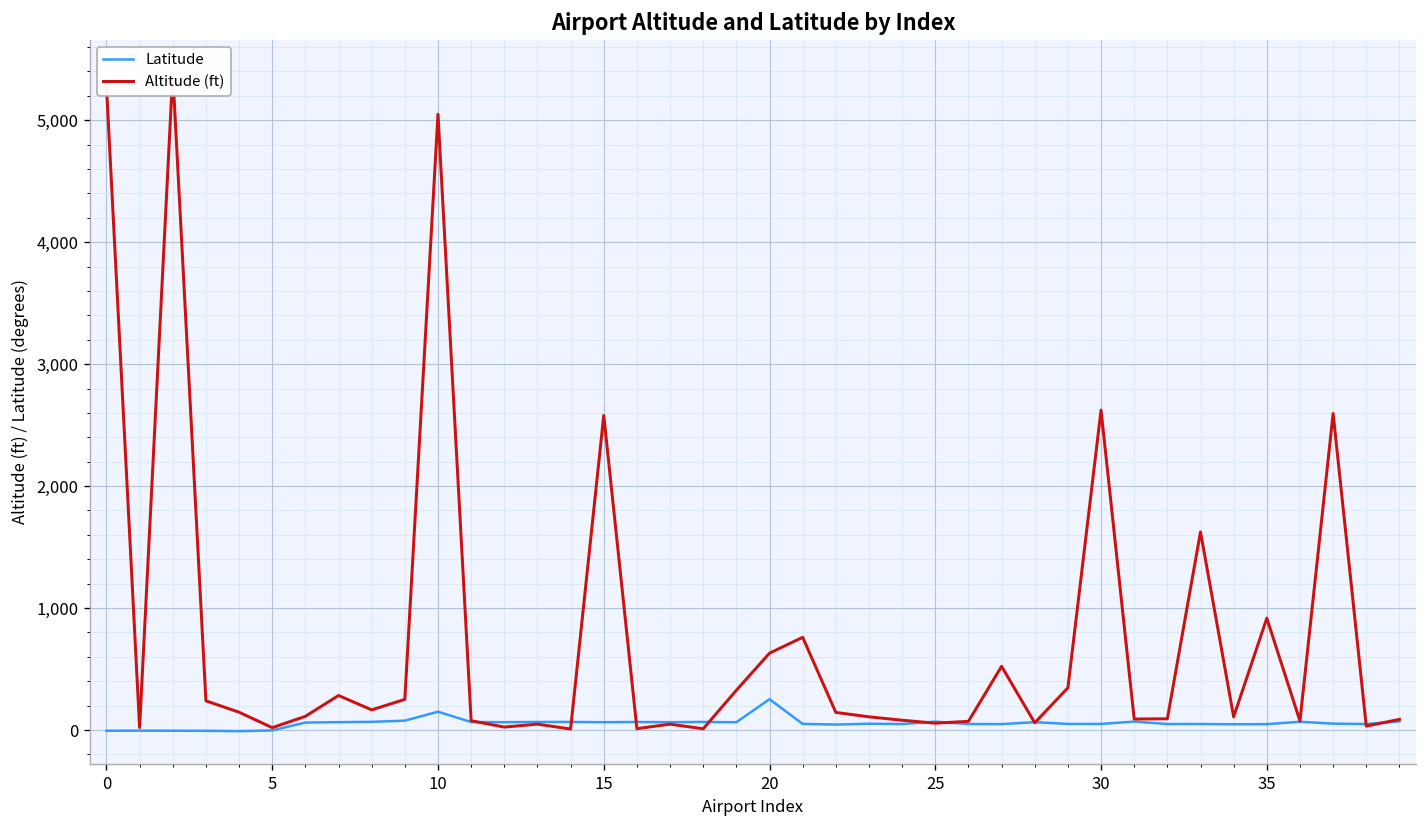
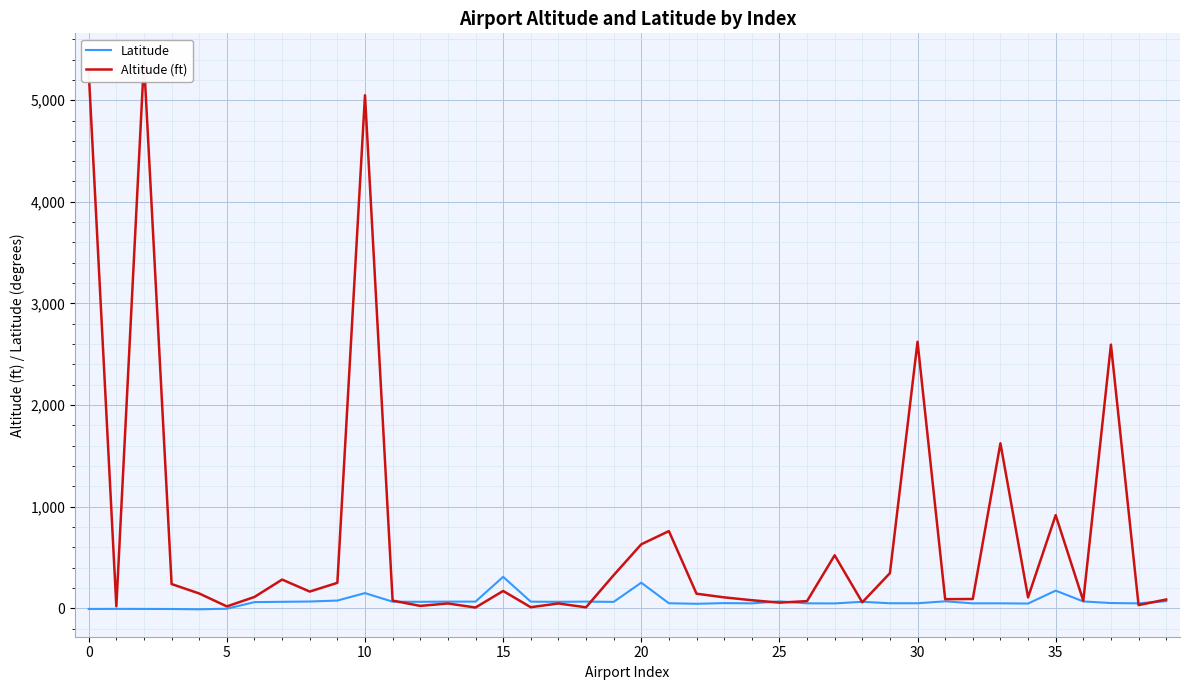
  {
    "Latitude": {
      "0": "-10",
      "10": "150",
-     "15": "60",
+     "15": "310",
      "20": "250",
      "30": "50",
-     "35": "50"
+     "35": "170"
    },
    "Altitude (ft)": {
      "10": "5,050",
-     "15": "2,580",
+     "15": "170",
      "20": "630",
      "30": "2,620",
      "35": "920"
    }
  }
